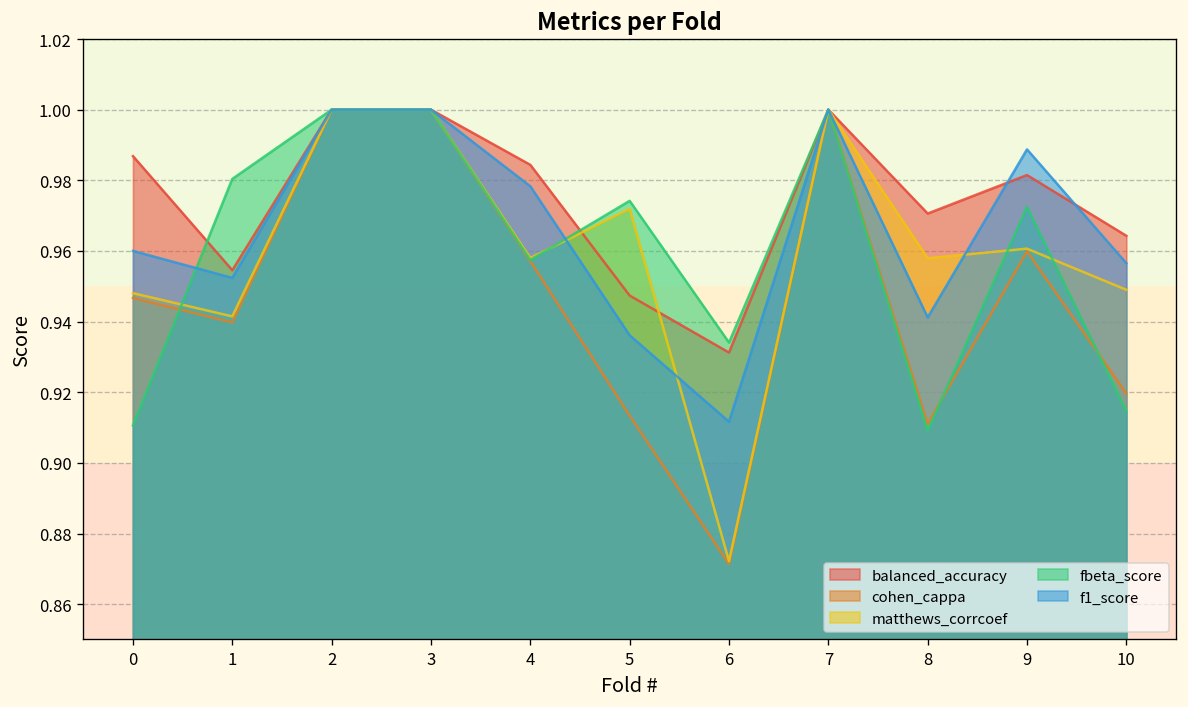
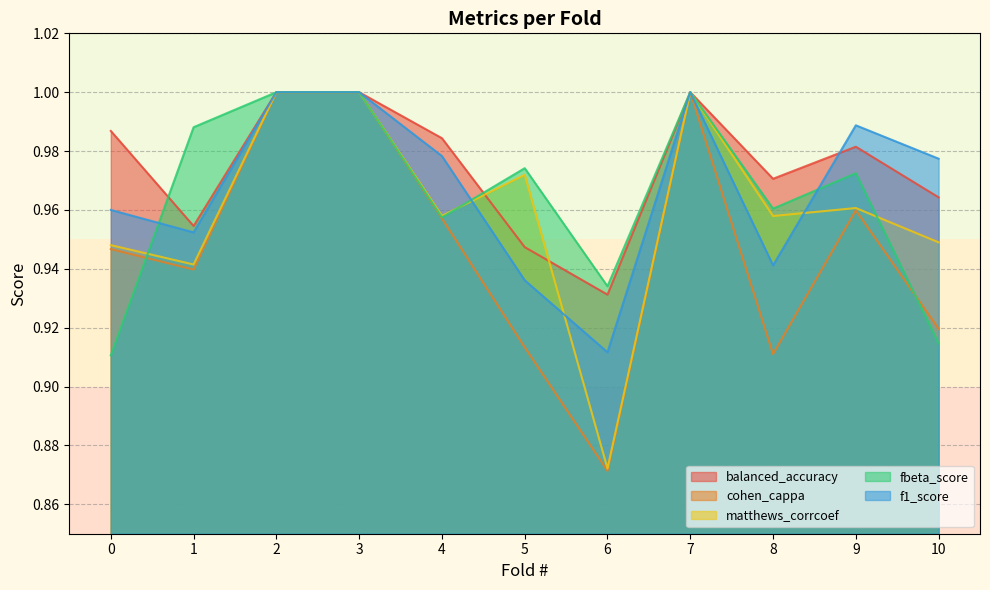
  {
    "matthews_corrcoef": {
      "0": 0.948,
      "1": 0.941,
      "5": 0.972,
      "8": 0.958,
      "10": 0.949
    },
    "fbeta_score": {
      "0": 0.911,
-     "1": 0.980,
+     "1": 0.988,
      "5": 0.974,
      "6": 0.934,
-     "8": 0.909,
+     "8": 0.960,
      "9": 0.972,
      "10": 0.915
    },
    "f1_score": {
      "0": 0.960,
      "1": 0.952,
      "4": 0.978,
      "5": 0.936,
      "6": 0.912,
      "8": 0.941,
      "9": 0.989,
-     "10": 0.957
+     "10": 0.977
    }
  }
